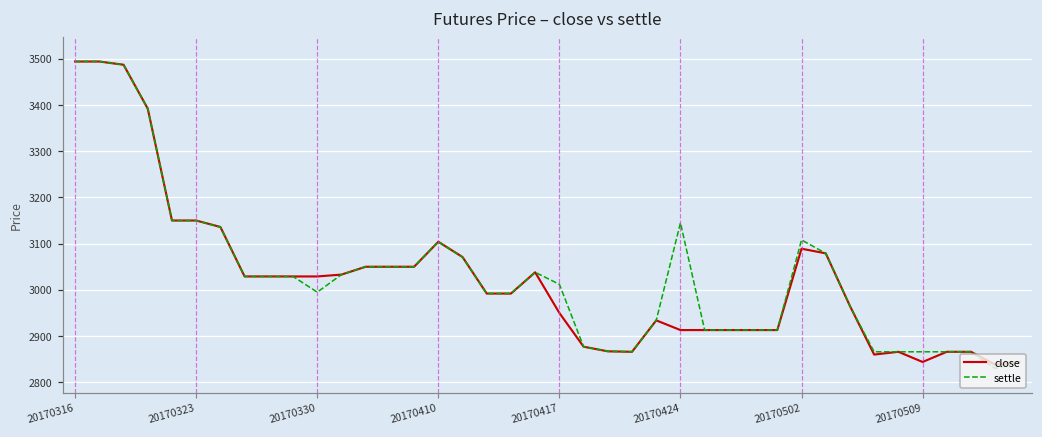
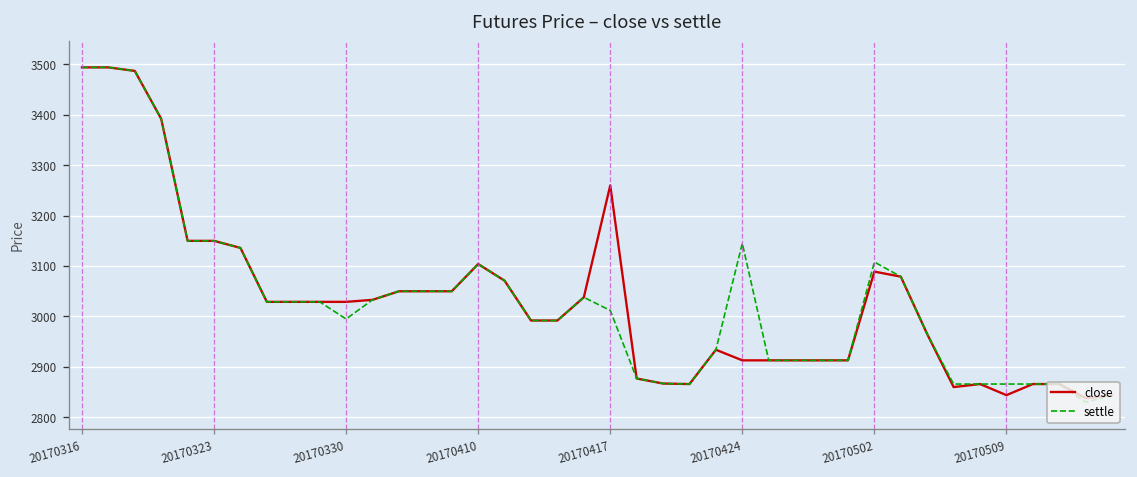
  {
    "close": {
      "20170330": 3030,
-     "20170417": 2950,
+     "20170417": 3260,
      "20170424": 2910,
      "20170502": 3090,
      "20170509": 2840
    },
    "settle": {
      "20170330": 3000,
      "20170417": 3010,
      "20170424": 3150,
      "20170502": 3110,
      "20170509": 2870
    }
  }
